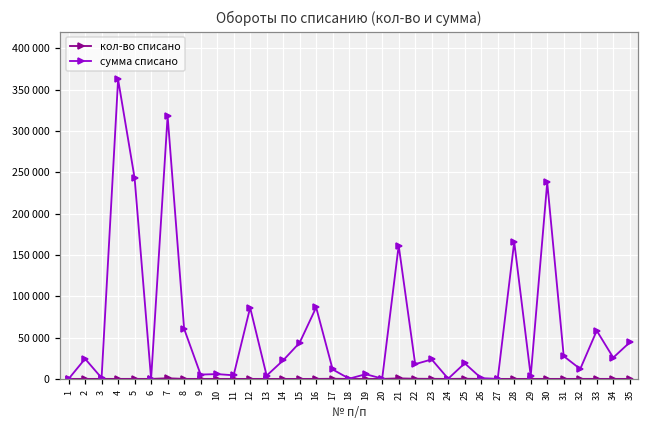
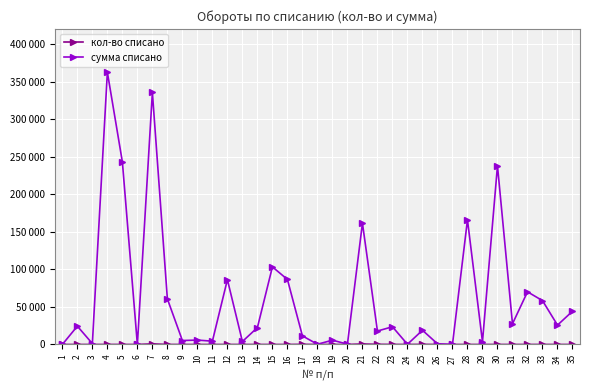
  {
    "кол-во списано": {
      "2": 0,
      "4": 0,
      "5": 0,
      "7": 0,
      "8": 0,
      "9": 0,
      "10": 0,
      "11": 0,
      "12": 0,
      "13": 0,
      "14": 0,
      "15": 0,
      "16": 0,
      "17": 0,
      "19": 0,
      "21": 0,
      "22": 0,
      "23": 0,
      "25": 0,
      "28": 0,
      "29": 0,
      "30": 0,
      "31": 0,
      "32": 0,
      "33": 0,
      "34": 0,
      "35": 0
    },
    "сумма списано": {
      "2": 20000,
      "4": 360000,
      "5": 240000,
-     "7": 320000,
+     "7": 340000,
      "8": 60000,
      "9": 10000,
      "10": 10000,
      "11": 0,
      "12": 90000,
      "13": 0,
      "14": 20000,
-     "15": 40000,
+     "15": 100000,
      "16": 90000,
      "17": 10000,
      "19": 10000,
      "21": 160000,
      "22": 20000,
      "23": 20000,
      "25": 20000,
      "28": 170000,
      "29": 0,
      "30": 240000,
      "31": 30000,
-     "32": 10000,
+     "32": 70000,
      "33": 60000,
      "34": 30000,
      "35": 40000
    }
  }
